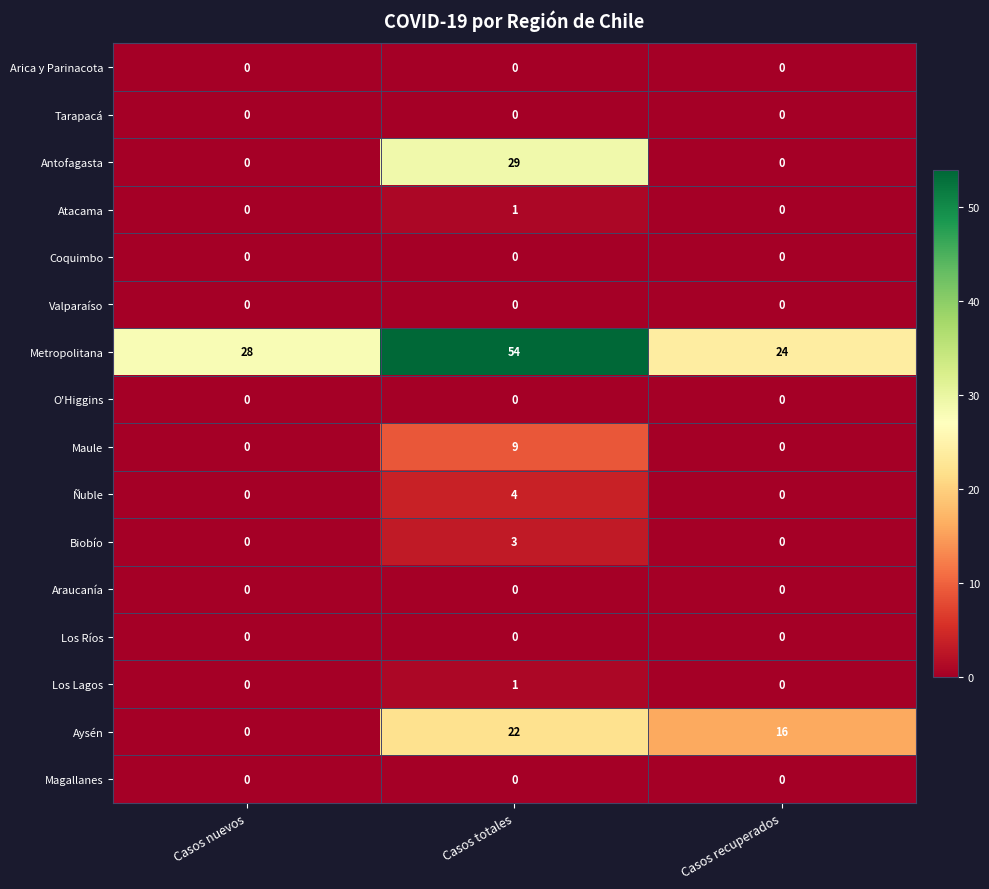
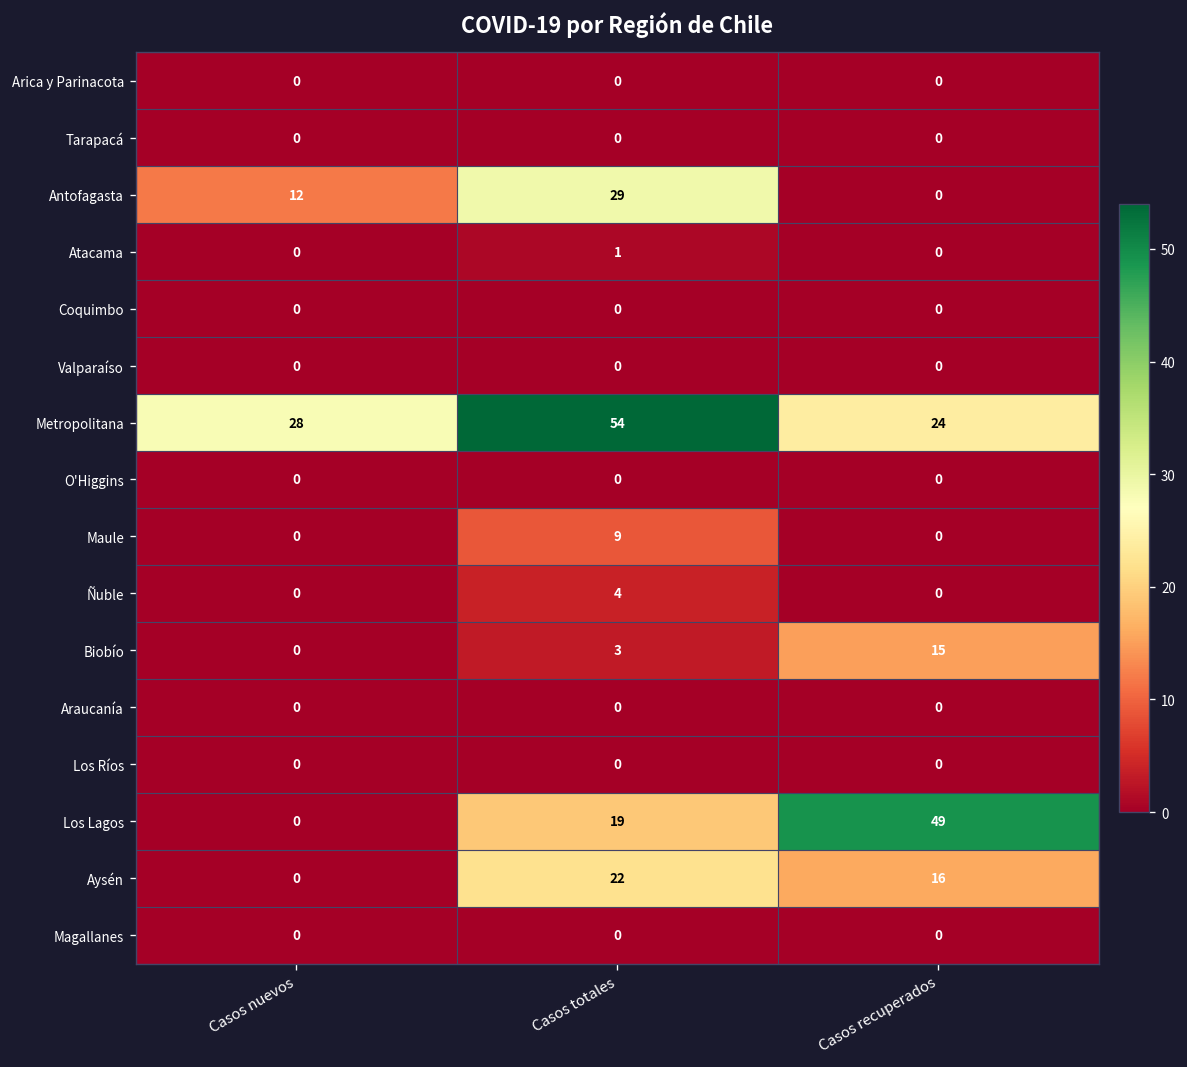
  {
    "Arica y Parinacota": {
      "Casos nuevos": 0,
      "Casos totales": 0,
      "Casos recuperados": 0
    },
    "Tarapacá": {
      "Casos nuevos": 0,
      "Casos totales": 0,
      "Casos recuperados": 0
    },
    "Antofagasta": {
-     "Casos nuevos": 0,
+     "Casos nuevos": 12,
      "Casos totales": 29,
      "Casos recuperados": 0
    },
    "Atacama": {
      "Casos nuevos": 0,
      "Casos totales": 1,
      "Casos recuperados": 0
    },
    "Coquimbo": {
      "Casos nuevos": 0,
      "Casos totales": 0,
      "Casos recuperados": 0
    },
    "Valparaíso": {
      "Casos nuevos": 0,
      "Casos totales": 0,
      "Casos recuperados": 0
    },
    "Metropolitana": {
      "Casos nuevos": 28,
      "Casos totales": 54,
      "Casos recuperados": 24
    },
    "O'Higgins": {
      "Casos nuevos": 0,
      "Casos totales": 0,
      "Casos recuperados": 0
    },
    "Maule": {
      "Casos nuevos": 0,
      "Casos totales": 9,
      "Casos recuperados": 0
    },
    "Ñuble": {
      "Casos nuevos": 0,
      "Casos totales": 4,
      "Casos recuperados": 0
    },
    "Biobío": {
      "Casos nuevos": 0,
      "Casos totales": 3,
-     "Casos recuperados": 0
+     "Casos recuperados": 15
    },
    "Araucanía": {
      "Casos nuevos": 0,
      "Casos totales": 0,
      "Casos recuperados": 0
    },
    "Los Ríos": {
      "Casos nuevos": 0,
      "Casos totales": 0,
      "Casos recuperados": 0
    },
    "Los Lagos": {
      "Casos nuevos": 0,
-     "Casos totales": 1,
-     "Casos recuperados": 0
+     "Casos totales": 19,
+     "Casos recuperados": 49
    },
    "Aysén": {
      "Casos nuevos": 0,
      "Casos totales": 22,
      "Casos recuperados": 16
    },
    "Magallanes": {
      "Casos nuevos": 0,
      "Casos totales": 0,
      "Casos recuperados": 0
    }
  }
